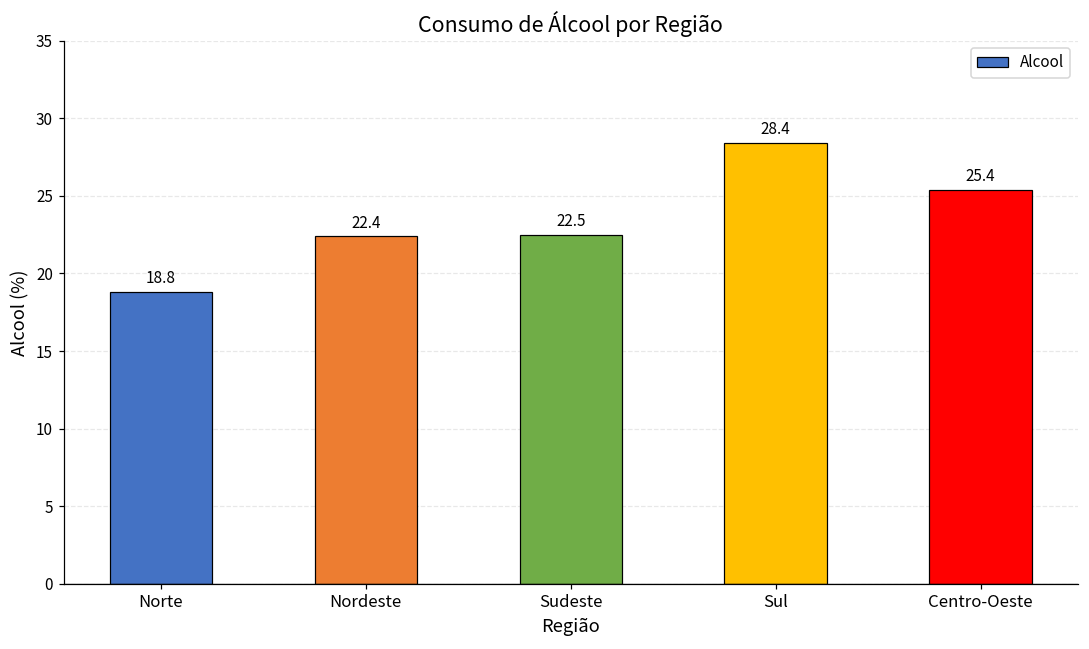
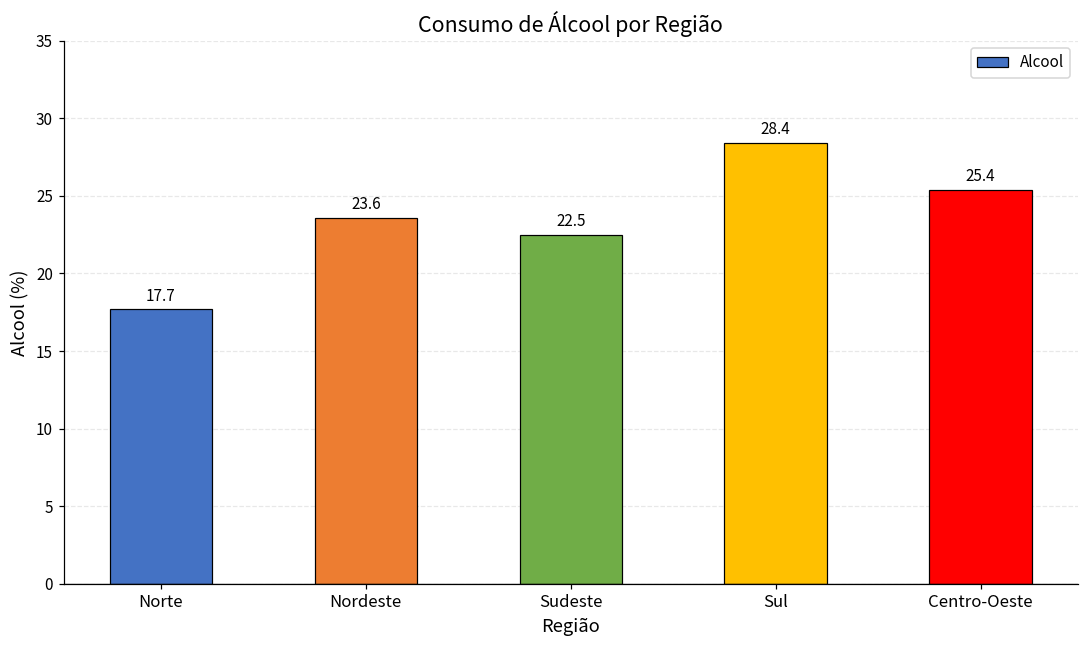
  {
-   "Norte": 18.8,
-   "Nordeste": 22.4,
+   "Norte": 17.7,
+   "Nordeste": 23.6,
    "Sudeste": 22.5,
    "Sul": 28.4,
    "Centro-Oeste": 25.4
  }
